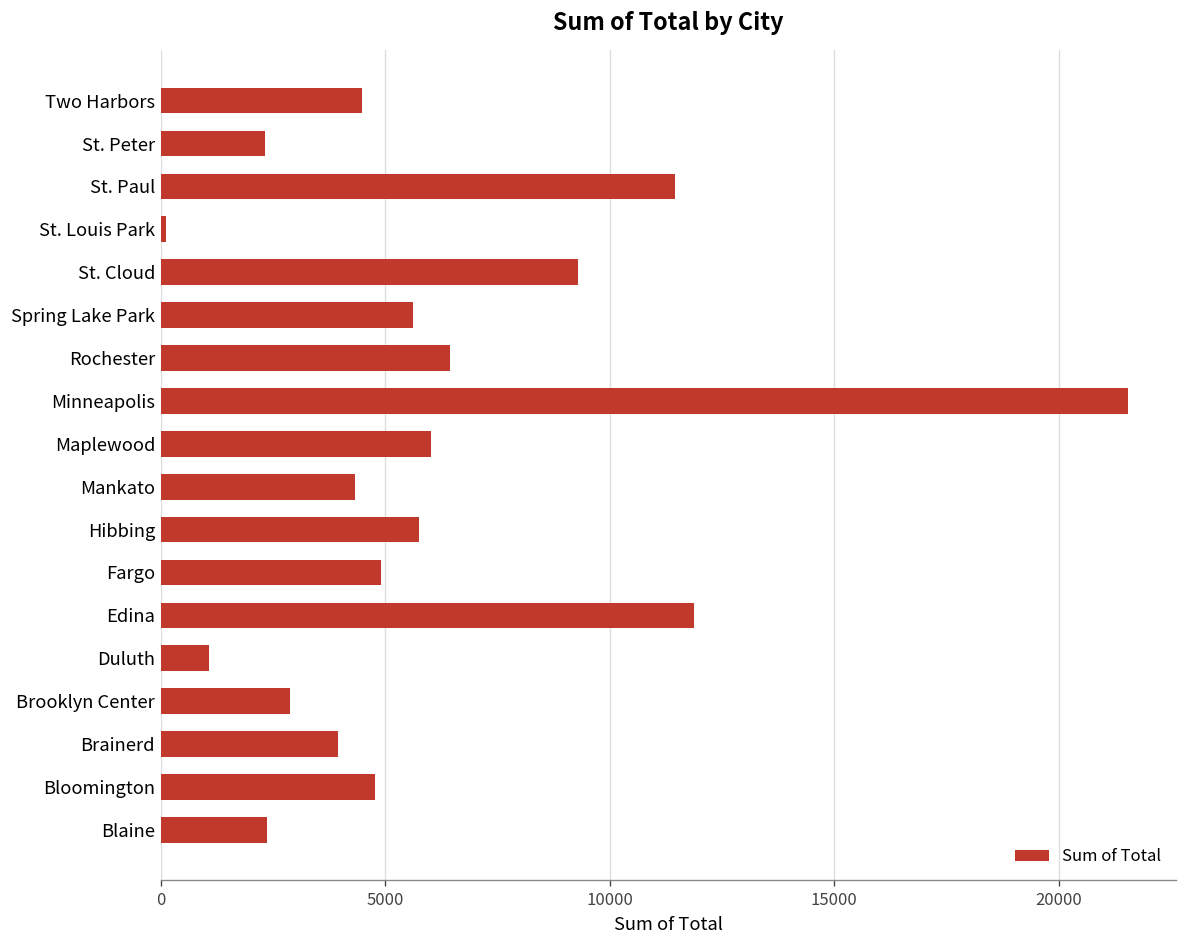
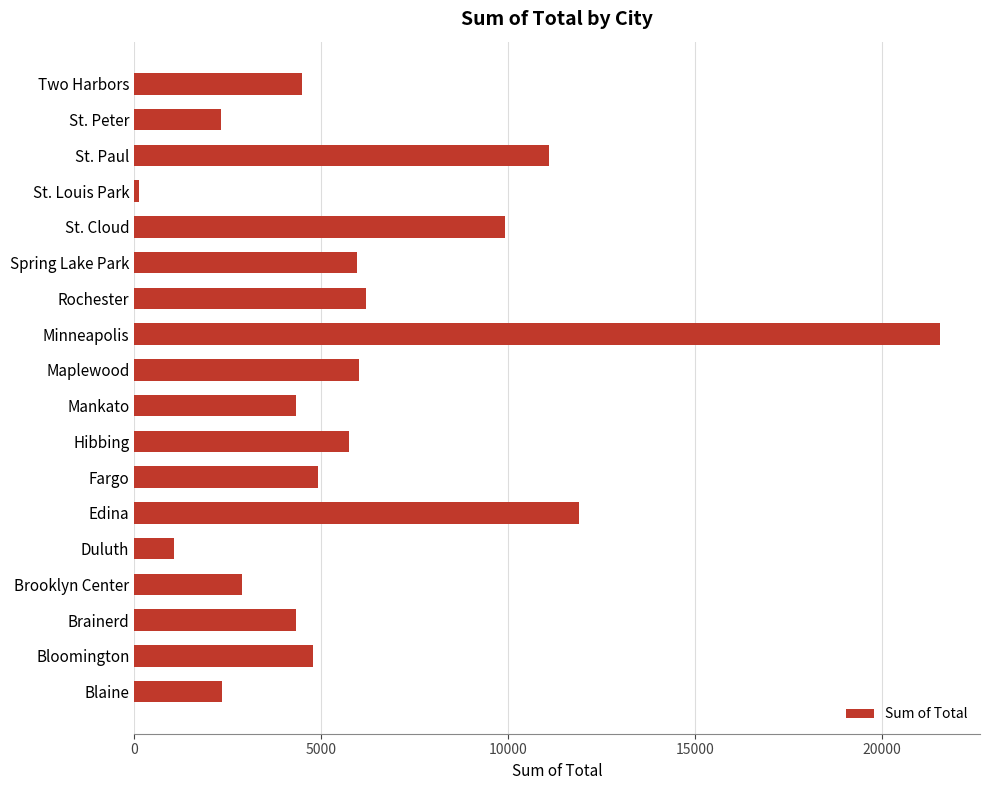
  {
    "Two Harbors": 4500,
    "St. Peter": 2300,
-   "St. Paul": 11500,
+   "St. Paul": 11100,
    "St. Louis Park": 100,
-   "St. Cloud": 9300,
-   "Spring Lake Park": 5600,
-   "Rochester": 6400,
+   "St. Cloud": 9900,
+   "Spring Lake Park": 6000,
+   "Rochester": 6200,
    "Minneapolis": 21500,
    "Maplewood": 6000,
    "Mankato": 4300,
    "Hibbing": 5800,
    "Fargo": 4900,
    "Edina": 11900,
    "Duluth": 1100,
    "Brooklyn Center": 2900,
-   "Brainerd": 4000,
+   "Brainerd": 4300,
    "Bloomington": 4800,
    "Blaine": 2400
  }
